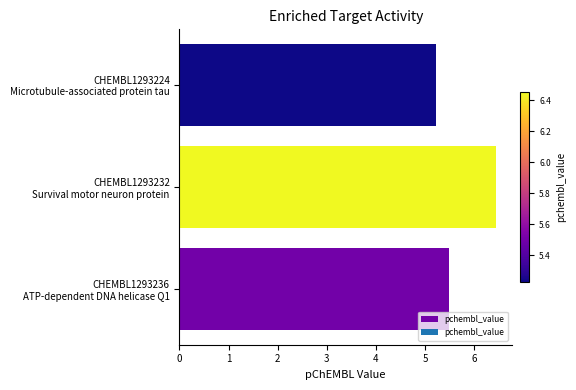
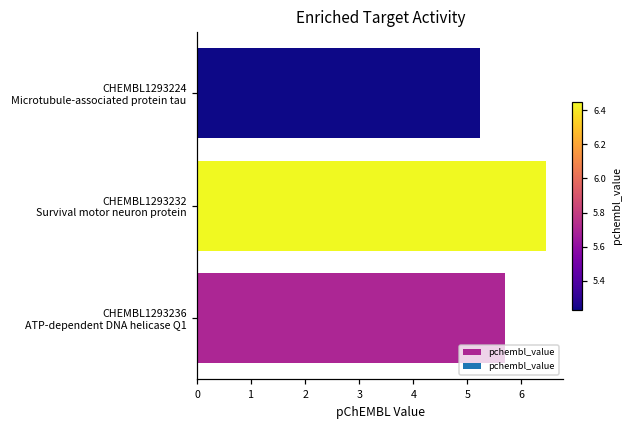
  {
    "CHEMBL1293224 Microtubule-associated protein tau": 5.2,
    "CHEMBL1293232 Survival motor neuron protein": 6.5,
-   "CHEMBL1293236 ATP-dependent DNA helicase Q1": 5.5
+   "CHEMBL1293236 ATP-dependent DNA helicase Q1": 5.7
  }
